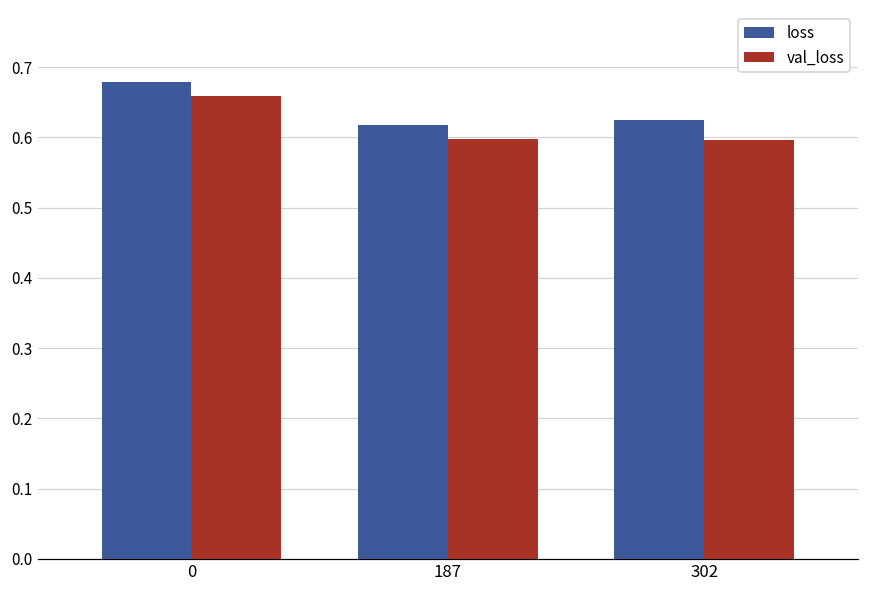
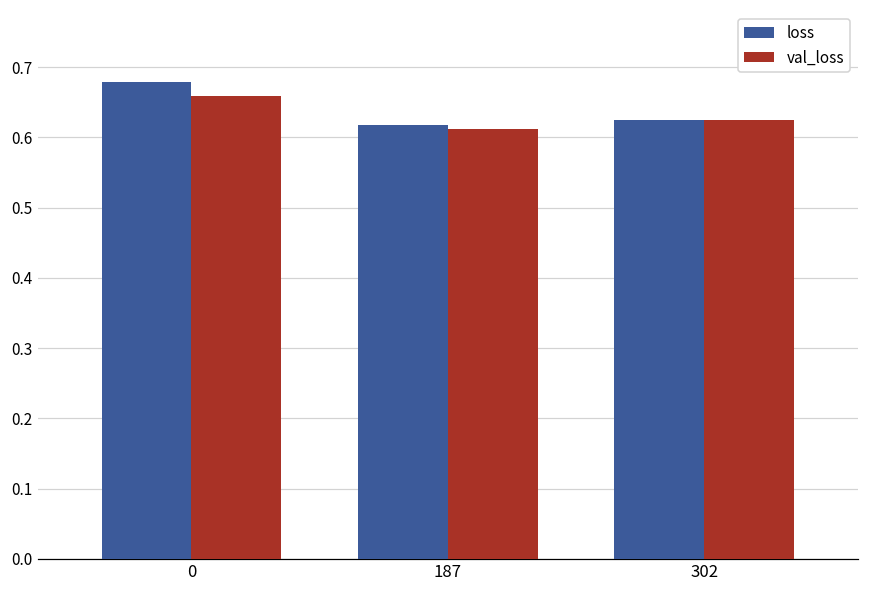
  {
    "loss": {
      "0": 0.68,
      "187": 0.62,
      "302": 0.62
    },
    "val_loss": {
      "0": 0.66,
-     "187": 0.60,
-     "302": 0.60
+     "187": 0.61,
+     "302": 0.62
    }
  }
